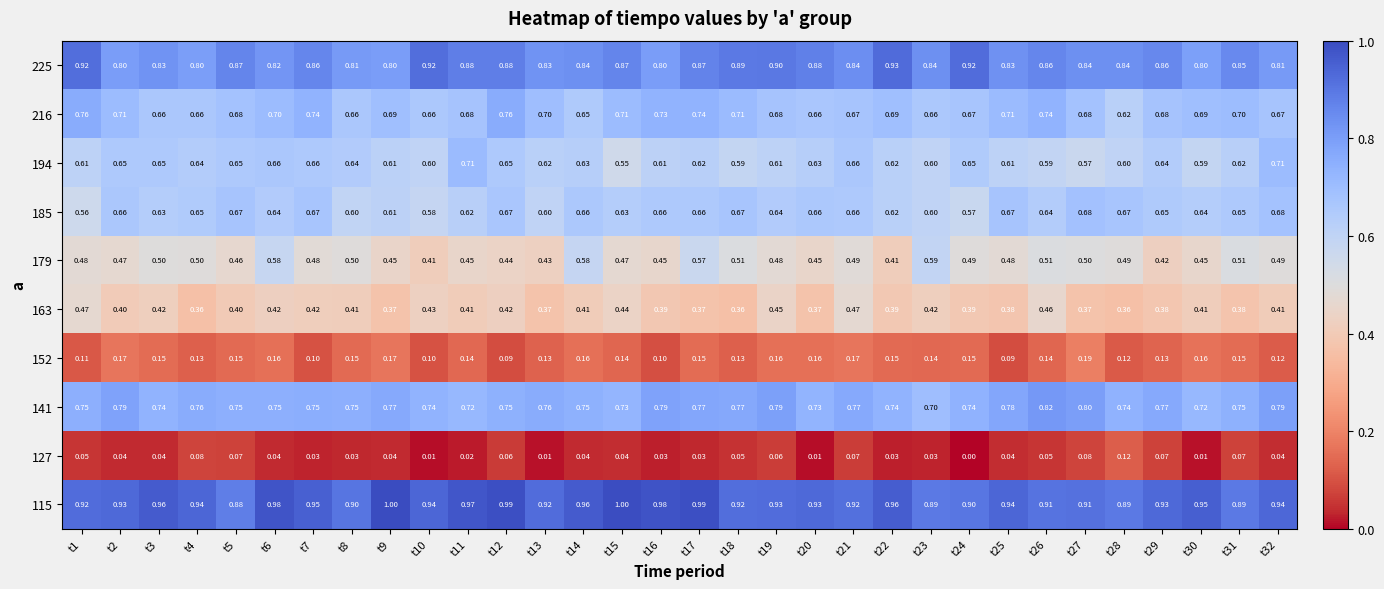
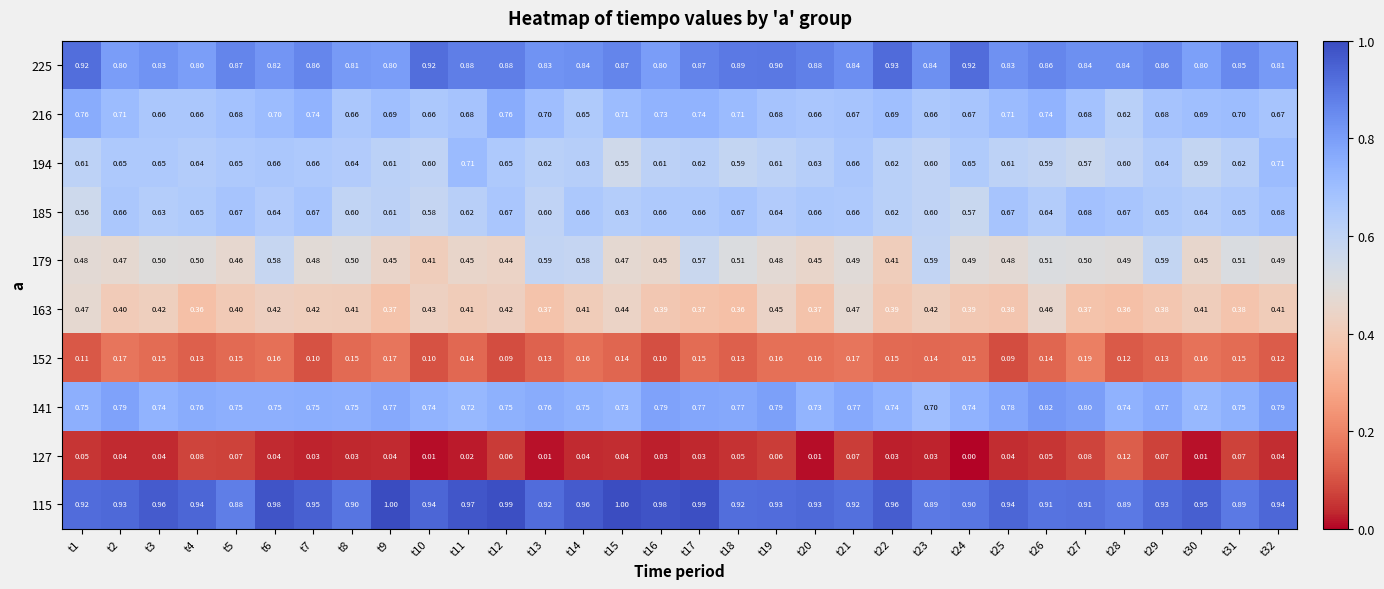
  {
    "179": {
      "t1": 0.48,
      "t2": 0.47,
      "t3": 0.50,
      "t4": 0.50,
      "t5": 0.46,
      "t6": 0.58,
      "t7": 0.48,
      "t8": 0.50,
      "t9": 0.45,
      "t10": 0.41,
      "t11": 0.45,
      "t12": 0.44,
-     "t13": 0.43,
+     "t13": 0.59,
      "t14": 0.58,
      "t15": 0.47,
      "t16": 0.45,
      "t17": 0.57,
      "t18": 0.51,
      "t19": 0.48,
      "t20": 0.45,
      "t21": 0.49,
      "t22": 0.41,
      "t23": 0.59,
      "t24": 0.49,
      "t25": 0.48,
      "t26": 0.51,
      "t27": 0.50,
      "t28": 0.49,
-     "t29": 0.42,
+     "t29": 0.59,
      "t30": 0.45,
      "t31": 0.51,
      "t32": 0.49
    }
  }
